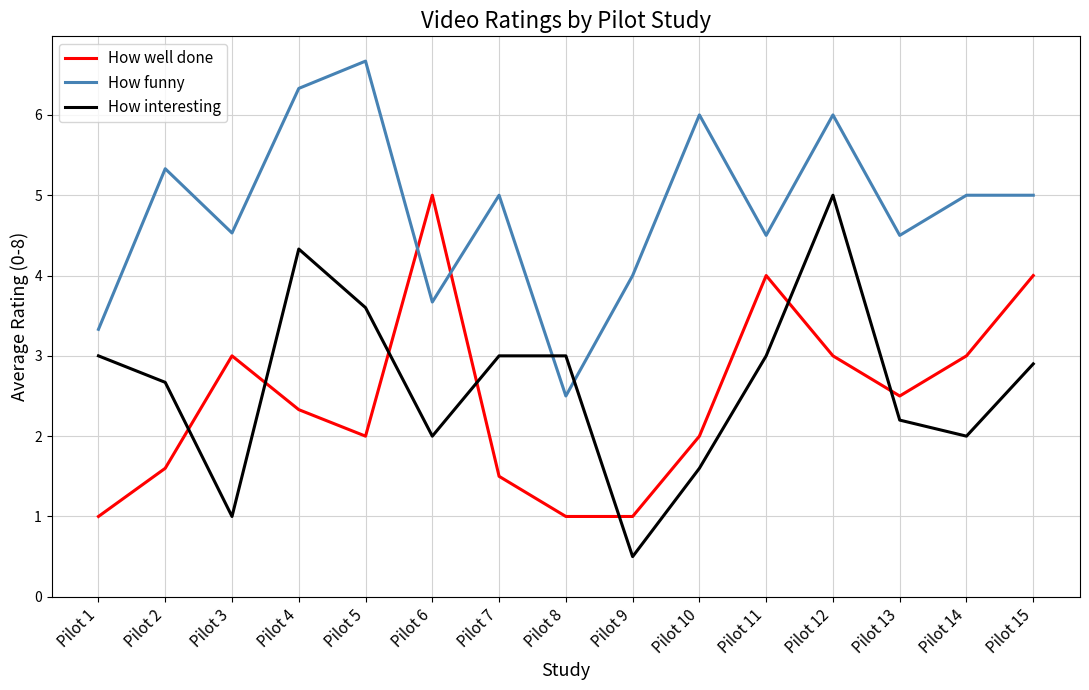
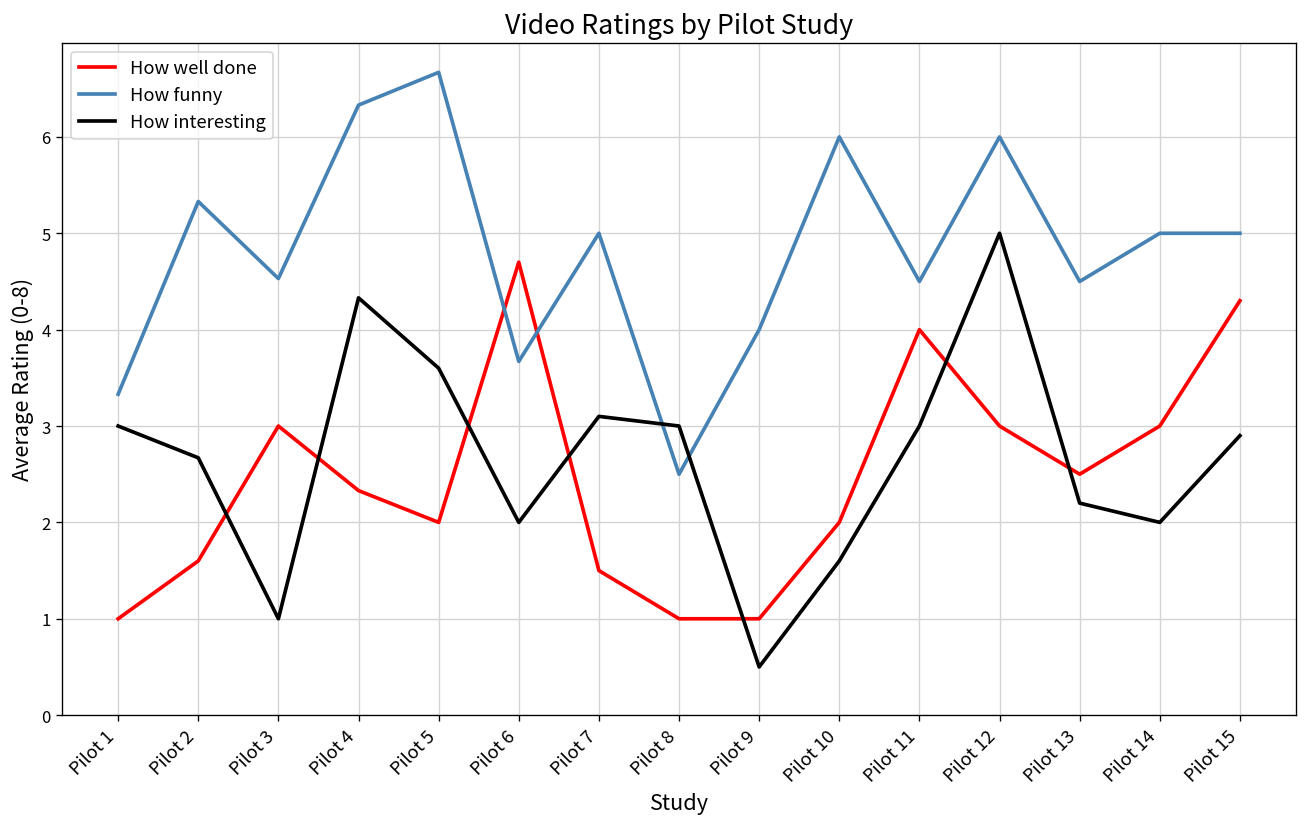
  {
    "How well done": {
      "Pilot 1": 1.0,
      "Pilot 2": 1.6,
      "Pilot 3": 3.0,
      "Pilot 4": 2.3,
      "Pilot 5": 2.0,
-     "Pilot 6": 5.0,
+     "Pilot 6": 4.7,
      "Pilot 7": 1.5,
      "Pilot 8": 1.0,
      "Pilot 9": 1.0,
      "Pilot 10": 2.0,
      "Pilot 11": 4.0,
      "Pilot 12": 3.0,
      "Pilot 13": 2.5,
      "Pilot 14": 3.0,
-     "Pilot 15": 4.0
+     "Pilot 15": 4.3
    },
    "How funny": {
      "Pilot 1": 3.3,
      "Pilot 2": 5.3,
      "Pilot 3": 4.5,
      "Pilot 4": 6.3,
      "Pilot 5": 6.7,
      "Pilot 6": 3.7,
      "Pilot 7": 5.0,
      "Pilot 8": 2.5,
      "Pilot 9": 4.0,
      "Pilot 10": 6.0,
      "Pilot 11": 4.5,
      "Pilot 12": 6.0,
      "Pilot 13": 4.5,
      "Pilot 14": 5.0,
      "Pilot 15": 5.0
    },
    "How interesting": {
      "Pilot 1": 3.0,
      "Pilot 2": 2.7,
      "Pilot 3": 1.0,
      "Pilot 4": 4.3,
      "Pilot 5": 3.6,
      "Pilot 6": 2.0,
-     "Pilot 7": 3.0,
+     "Pilot 7": 3.1,
      "Pilot 8": 3.0,
      "Pilot 9": 0.5,
      "Pilot 10": 1.6,
      "Pilot 11": 3.0,
      "Pilot 12": 5.0,
      "Pilot 13": 2.2,
      "Pilot 14": 2.0,
      "Pilot 15": 2.9
    }
  }
